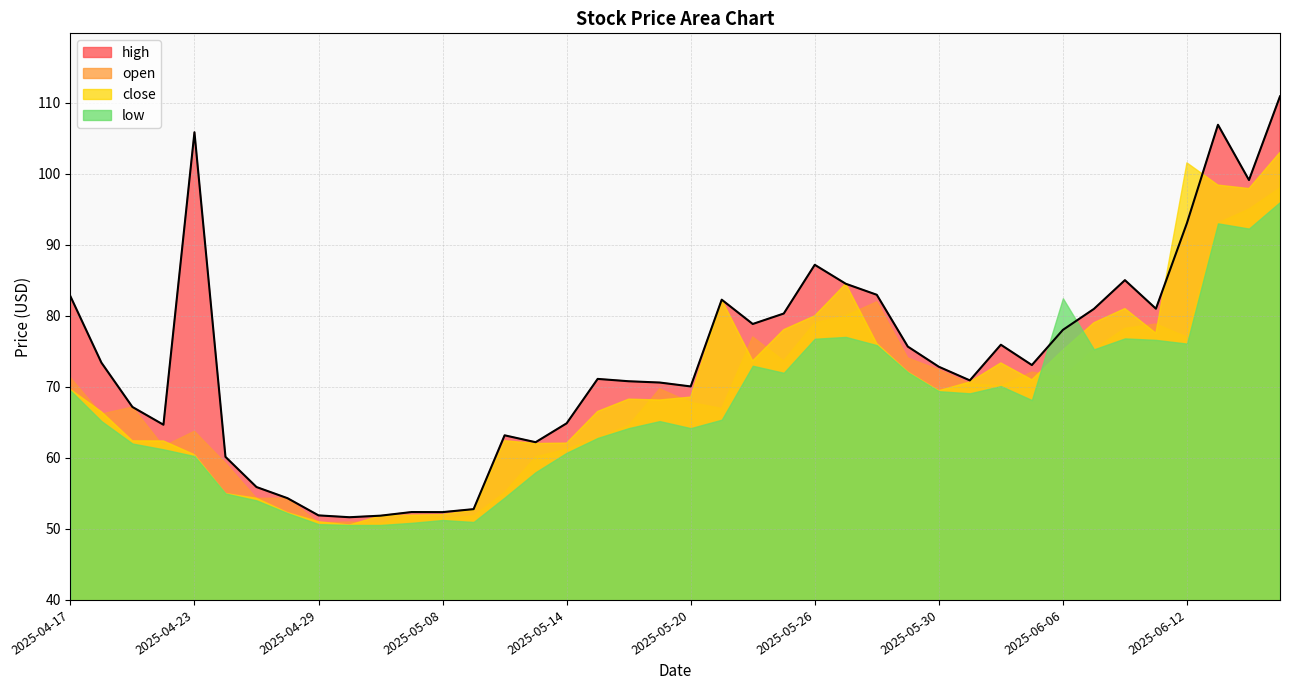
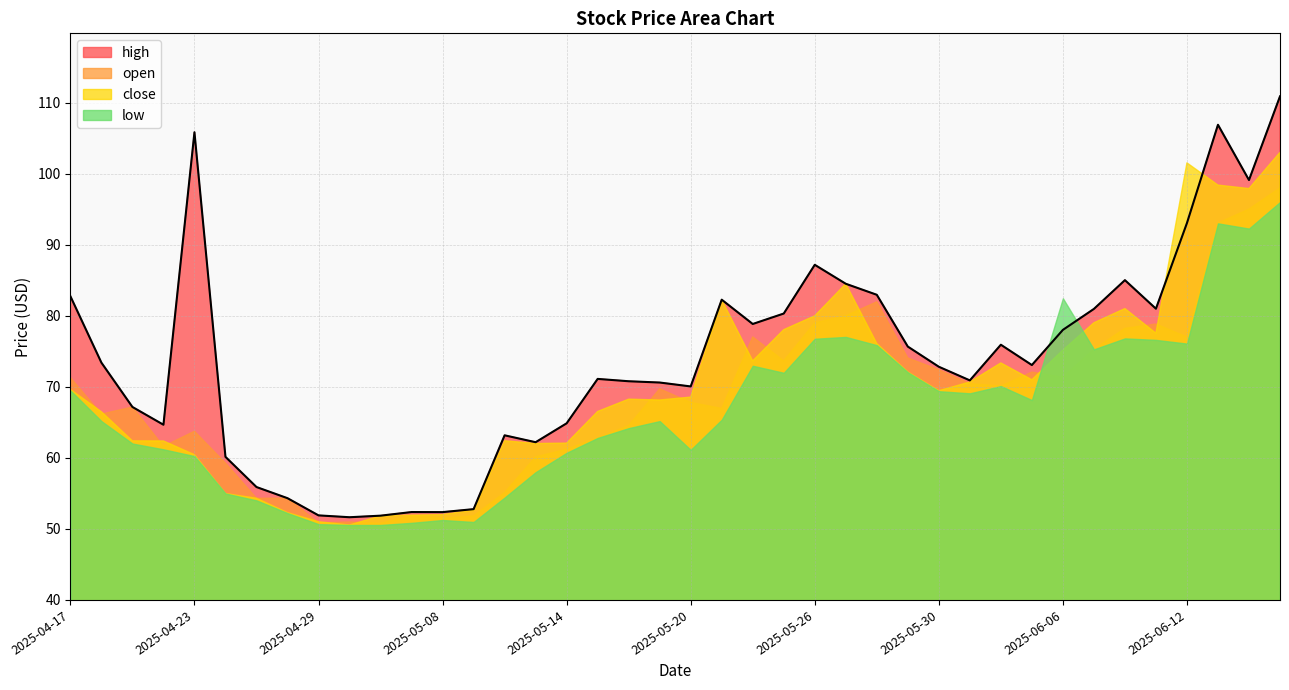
  {
    "high": {
      "2025-04-17": 83,
      "2025-04-23": 106,
      "2025-04-29": 52,
      "2025-05-14": 65,
      "2025-05-20": 70,
      "2025-05-26": 87,
      "2025-05-30": 73,
      "2025-06-06": 78,
      "2025-06-12": 93
    },
    "open": {
      "2025-04-17": 71,
      "2025-04-23": 64,
      "2025-05-14": 61,
      "2025-05-20": 68,
      "2025-05-26": 79,
      "2025-05-30": 72,
      "2025-06-06": 71,
      "2025-06-12": 77
    },
    "close": {
      "2025-05-14": 62,
      "2025-05-20": 69,
      "2025-05-26": 80,
      "2025-06-06": 75,
      "2025-06-12": 102
    },
    "low": {
      "2025-05-14": 61,
-     "2025-05-20": 64,
+     "2025-05-20": 61,
      "2025-05-26": 77,
      "2025-06-06": 82,
      "2025-06-12": 76
    }
  }
